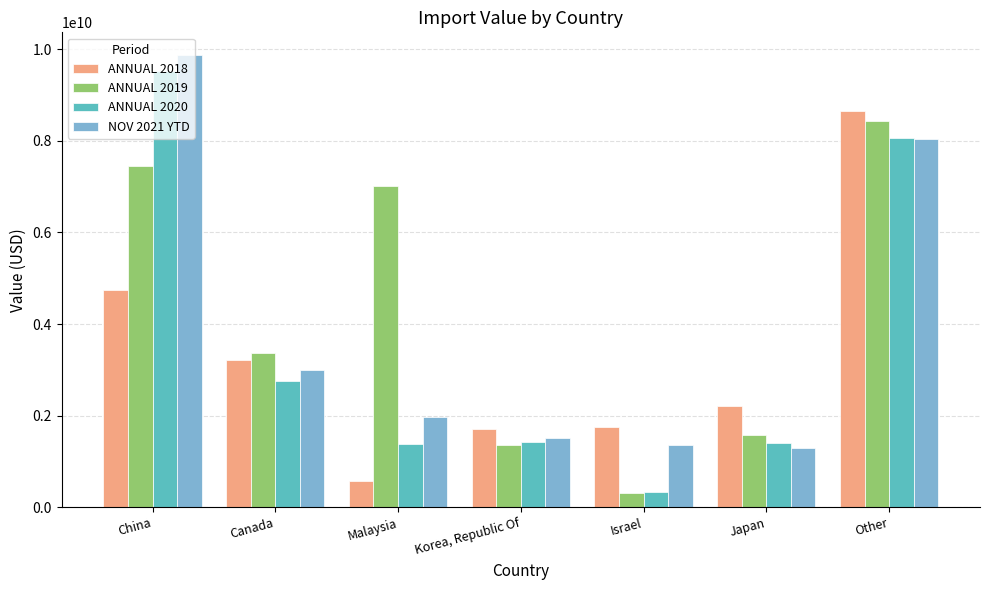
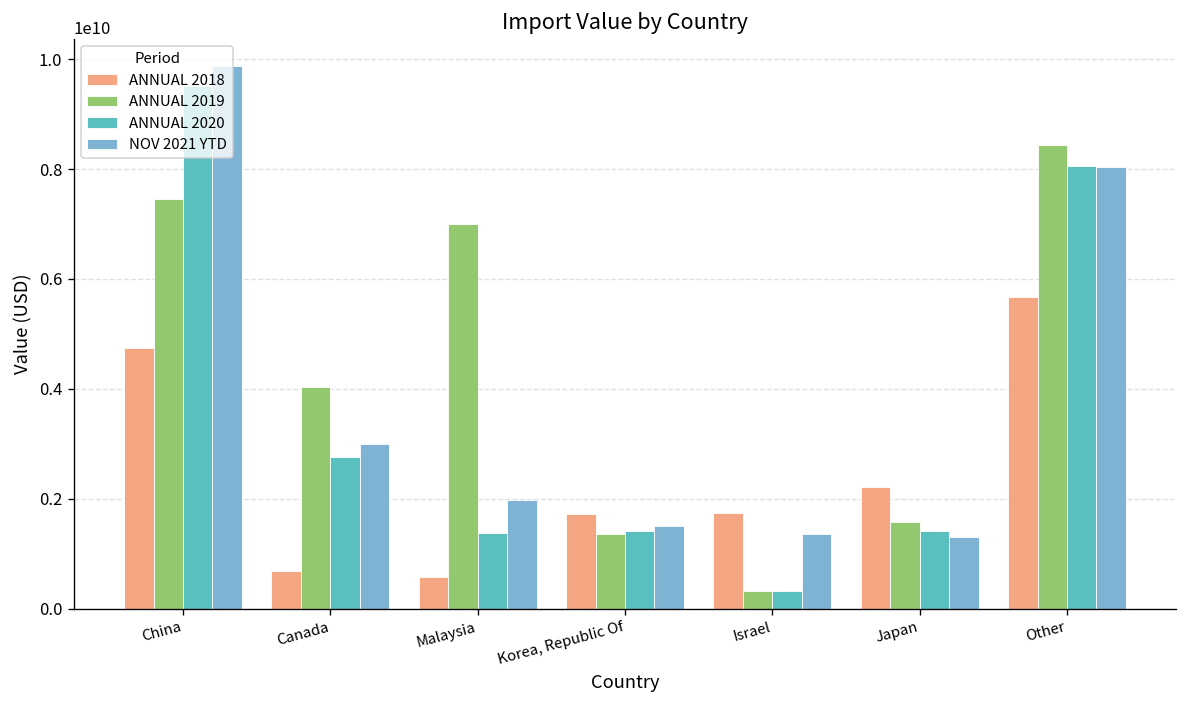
  {
    "ANNUAL 2018": {
      "China": 4700000000,
-     "Canada": 3200000000,
+     "Canada": 700000000,
      "Malaysia": 600000000,
      "Korea, Republic Of": 1700000000,
      "Israel": 1700000000,
      "Japan": 2200000000,
-     "Other": 8600000000
+     "Other": 5700000000
    },
    "ANNUAL 2019": {
      "China": 7400000000,
-     "Canada": 3400000000,
+     "Canada": 4000000000,
      "Malaysia": 7000000000,
      "Korea, Republic Of": 1400000000,
      "Israel": 300000000,
      "Japan": 1600000000,
      "Other": 8400000000
    }
  }
